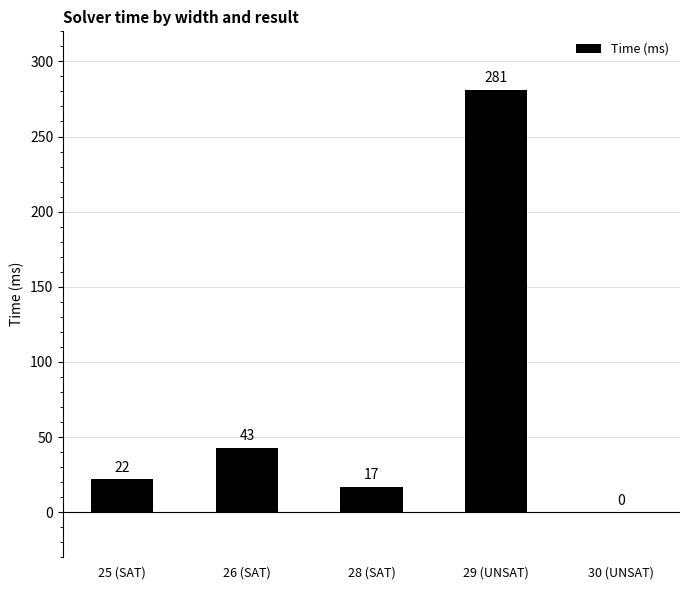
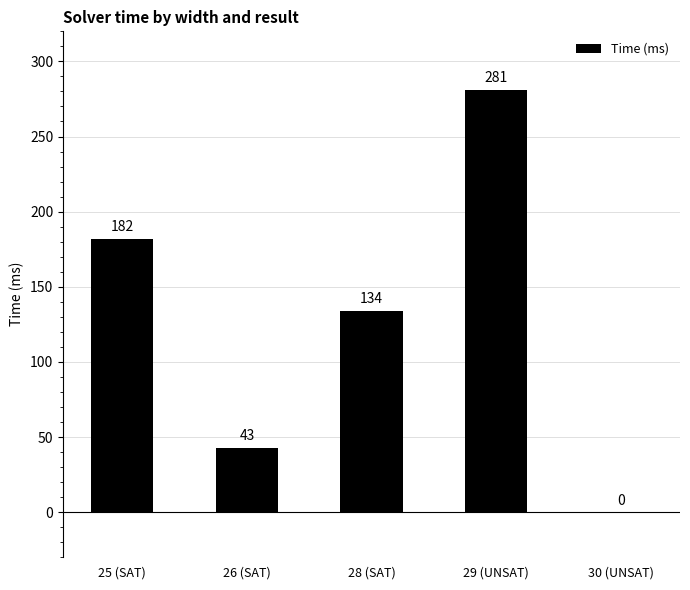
  {
-   "25 (SAT)": 22,
+   "25 (SAT)": 182,
    "26 (SAT)": 43,
-   "28 (SAT)": 17,
+   "28 (SAT)": 134,
    "29 (UNSAT)": 281,
    "30 (UNSAT)": 0
  }
